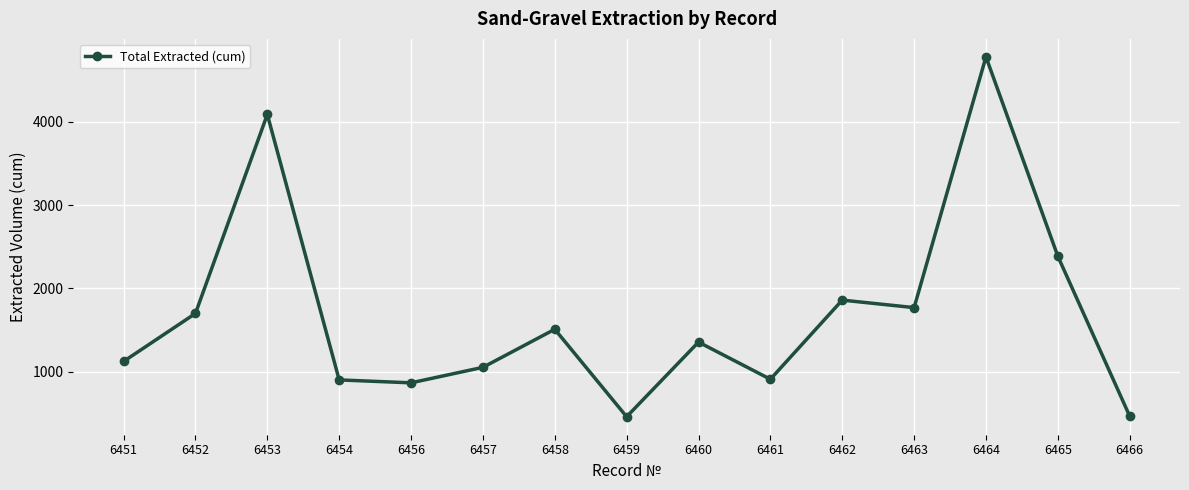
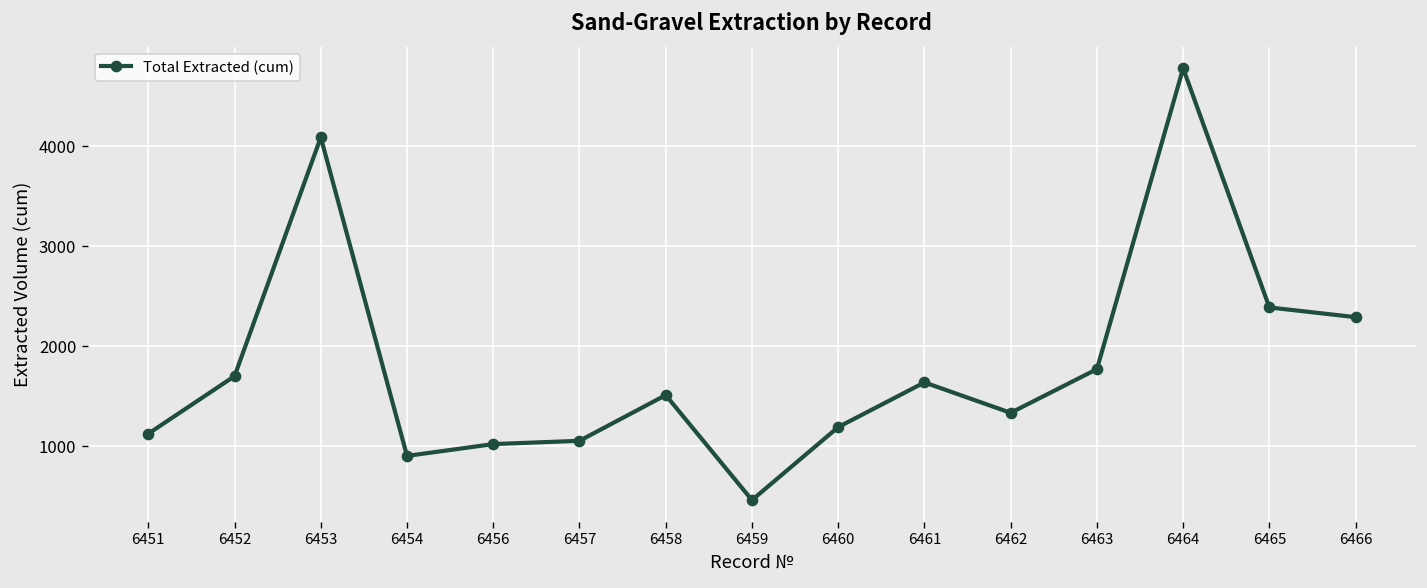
  {
    "6451": 1100,
    "6452": 1700,
    "6453": 4100,
    "6454": 900,
-   "6456": 900,
+   "6456": 1000,
    "6457": 1100,
    "6458": 1500,
    "6459": 500,
-   "6460": 1400,
-   "6461": 900,
-   "6462": 1900,
+   "6460": 1200,
+   "6461": 1600,
+   "6462": 1300,
    "6463": 1800,
    "6464": 4800,
    "6465": 2400,
-   "6466": 500
+   "6466": 2300
  }
